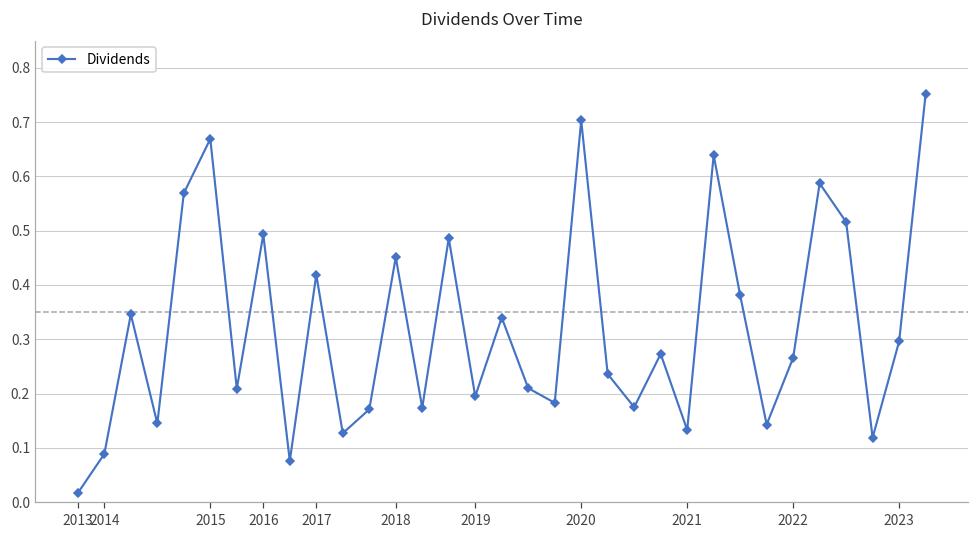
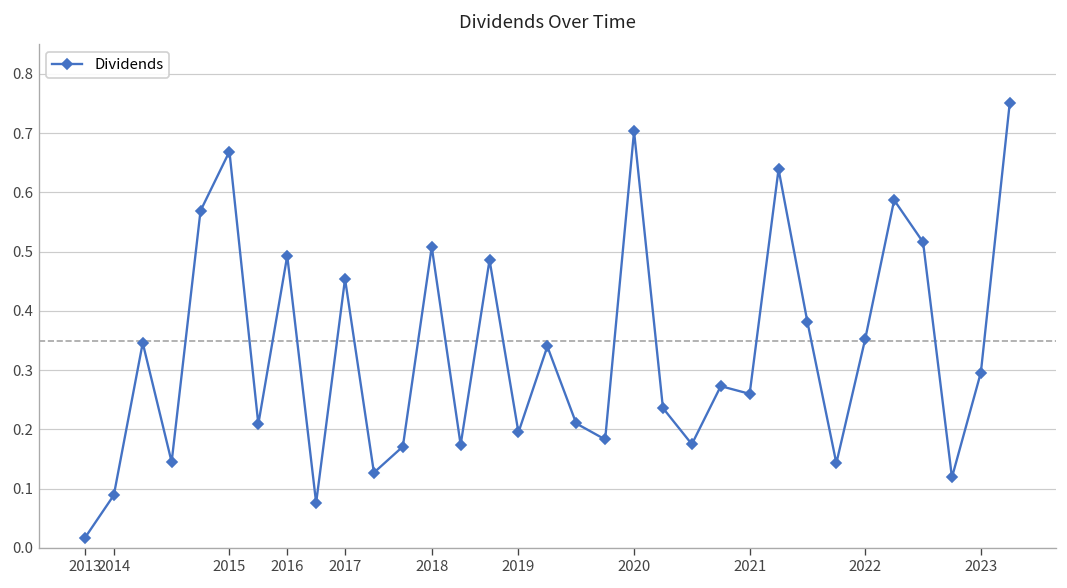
  {
    "2013": 0.02,
    "2014": 0.09,
    "2015": 0.67,
    "2016": 0.49,
-   "2017": 0.42,
-   "2018": 0.45,
+   "2017": 0.45,
+   "2018": 0.51,
    "2019": 0.20,
    "2020": 0.70,
-   "2021": 0.13,
-   "2022": 0.27,
+   "2021": 0.26,
+   "2022": 0.35,
    "2023": 0.30
  }
